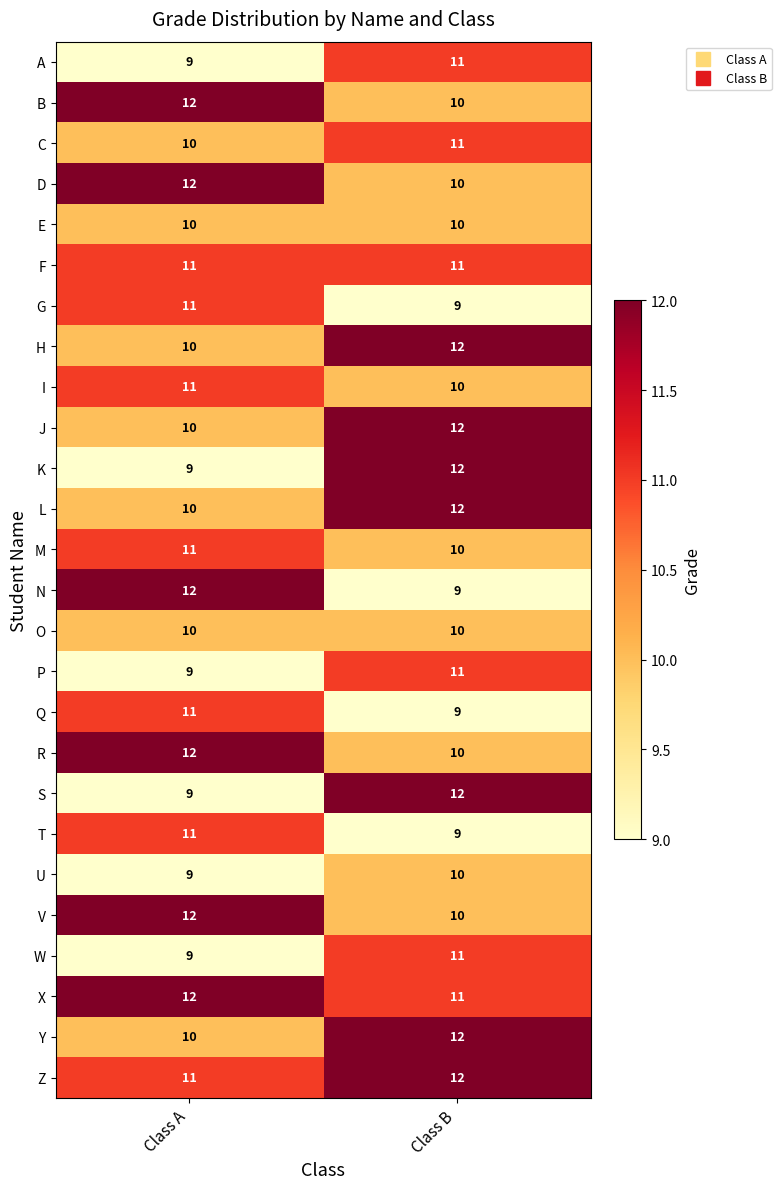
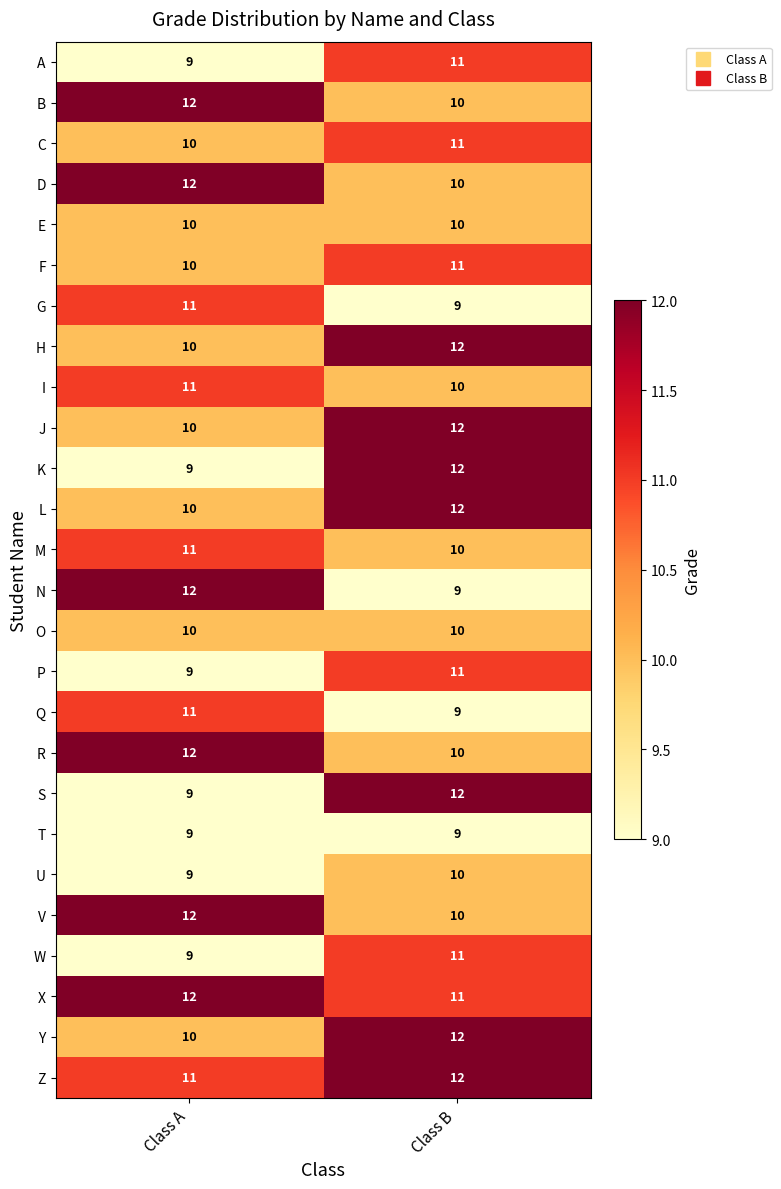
  {
    "A": {
      "Class A": 9,
      "Class B": 11
    },
    "B": {
      "Class A": 12,
      "Class B": 10
    },
    "C": {
      "Class A": 10,
      "Class B": 11
    },
    "D": {
      "Class A": 12,
      "Class B": 10
    },
    "E": {
      "Class A": 10,
      "Class B": 10
    },
    "F": {
-     "Class A": 11,
+     "Class A": 10,
      "Class B": 11
    },
    "G": {
      "Class A": 11,
      "Class B": 9
    },
    "H": {
      "Class A": 10,
      "Class B": 12
    },
    "I": {
      "Class A": 11,
      "Class B": 10
    },
    "J": {
      "Class A": 10,
      "Class B": 12
    },
    "K": {
      "Class A": 9,
      "Class B": 12
    },
    "L": {
      "Class A": 10,
      "Class B": 12
    },
    "M": {
      "Class A": 11,
      "Class B": 10
    },
    "N": {
      "Class A": 12,
      "Class B": 9
    },
    "O": {
      "Class A": 10,
      "Class B": 10
    },
    "P": {
      "Class A": 9,
      "Class B": 11
    },
    "Q": {
      "Class A": 11,
      "Class B": 9
    },
    "R": {
      "Class A": 12,
      "Class B": 10
    },
    "S": {
      "Class A": 9,
      "Class B": 12
    },
    "T": {
-     "Class A": 11,
+     "Class A": 9,
      "Class B": 9
    },
    "U": {
      "Class A": 9,
      "Class B": 10
    },
    "V": {
      "Class A": 12,
      "Class B": 10
    },
    "W": {
      "Class A": 9,
      "Class B": 11
    },
    "X": {
      "Class A": 12,
      "Class B": 11
    },
    "Y": {
      "Class A": 10,
      "Class B": 12
    },
    "Z": {
      "Class A": 11,
      "Class B": 12
    }
  }
